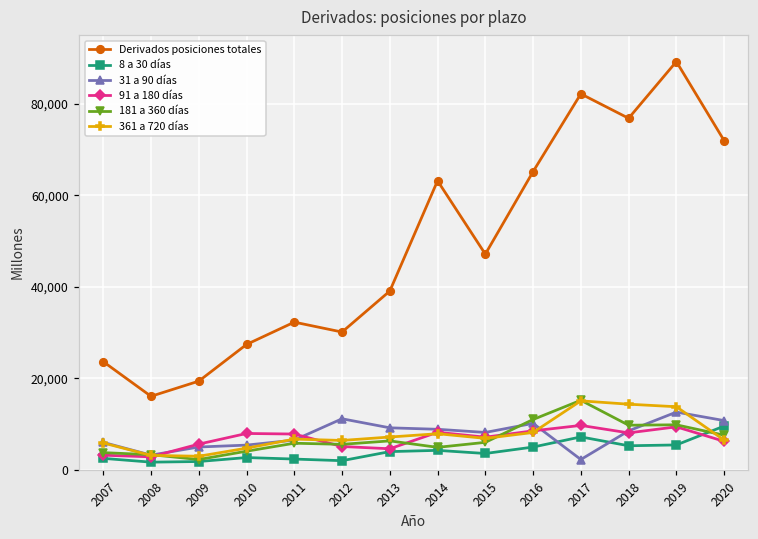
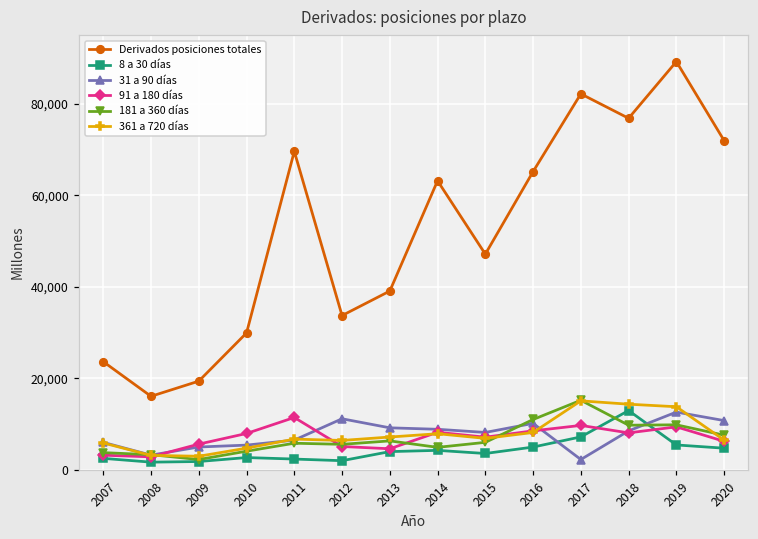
  {
    "Derivados posiciones totales": {
      "2007": "24,000",
      "2008": "16,000",
      "2009": "19,000",
-     "2010": "27,000",
-     "2011": "32,000",
-     "2012": "30,000",
+     "2010": "30,000",
+     "2011": "70,000",
+     "2012": "34,000",
      "2013": "39,000",
      "2014": "63,000",
      "2015": "47,000",
      "2016": "65,000",
      "2017": "82,000",
      "2018": "77,000",
      "2019": "89,000",
      "2020": "72,000"
    },
    "8 a 30 días": {
      "2007": "3,000",
      "2008": "2,000",
      "2010": "3,000",
      "2011": "2,000",
      "2012": "2,000",
      "2013": "4,000",
      "2014": "4,000",
      "2015": "4,000",
      "2016": "5,000",
      "2017": "7,000",
-     "2018": "5,000",
+     "2018": "13,000",
      "2019": "5,000",
-     "2020": "10,000"
+     "2020": "5,000"
    },
    "31 a 90 días": {
      "2009": "5,000",
      "2010": "5,000",
      "2012": "11,000",
      "2013": "9,000",
      "2014": "9,000",
      "2015": "8,000",
      "2016": "10,000",
      "2017": "2,000",
      "2019": "13,000",
      "2020": "11,000"
    },
    "91 a 180 días": {
      "2009": "6,000",
      "2010": "8,000",
-     "2011": "8,000",
+     "2011": "11,000",
      "2013": "5,000",
      "2017": "10,000"
    },
    "181 a 360 días": {
      "2010": "4,000",
      "2011": "6,000",
      "2013": "6,000",
      "2014": "5,000",
      "2015": "6,000",
      "2016": "11,000",
      "2018": "10,000",
      "2020": "8,000"
    },
    "361 a 720 días": {
      "2009": "3,000",
      "2010": "5,000",
      "2012": "6,000",
      "2013": "7,000",
      "2018": "14,000",
      "2019": "14,000"
    }
  }
